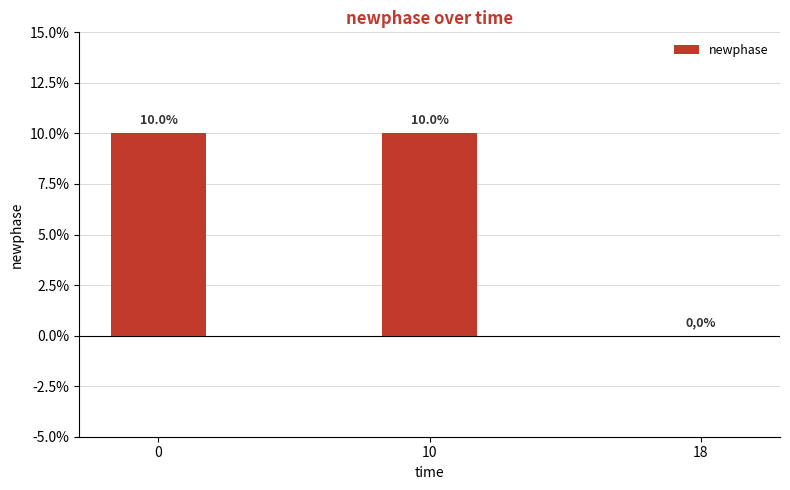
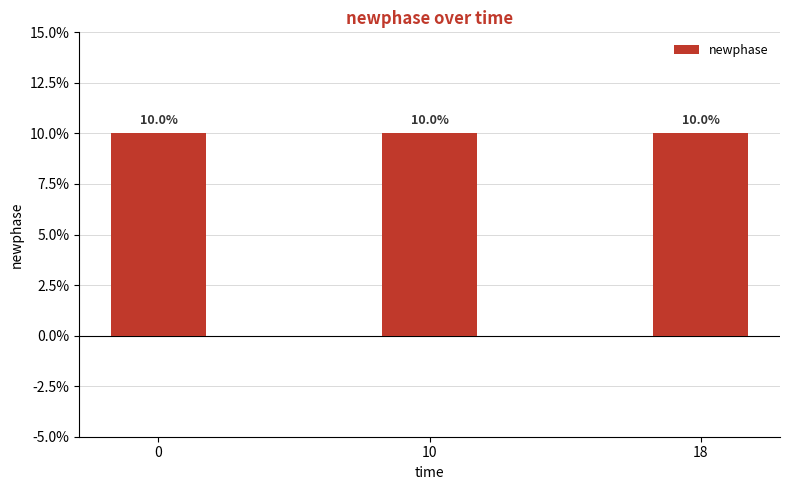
  {
    "0": "10.0%",
    "10": "10.0%",
-   "18": "0,0%"
+   "18": "10.0%"
  }
